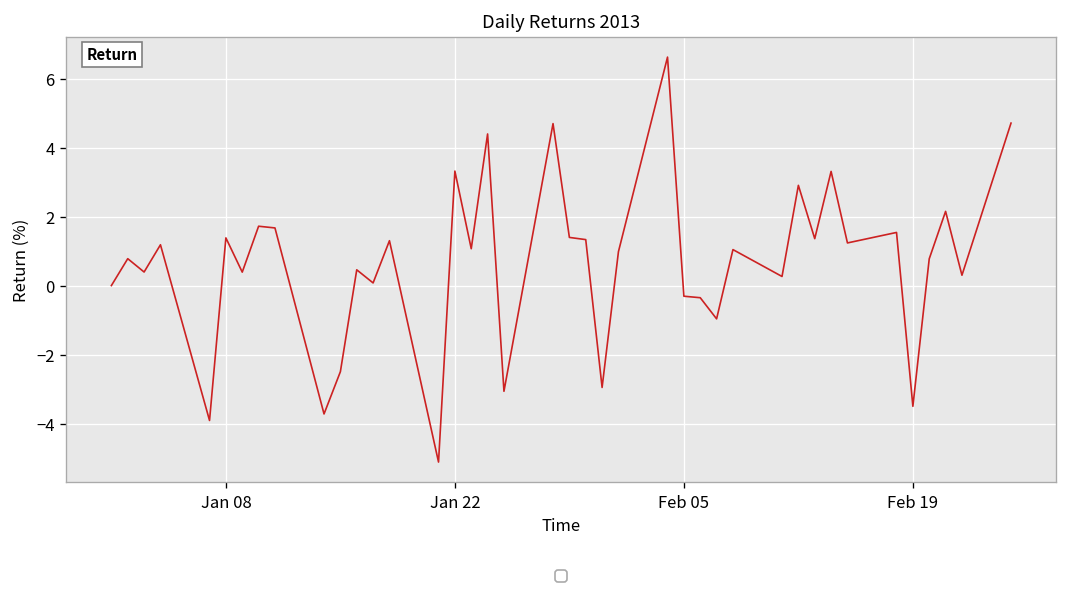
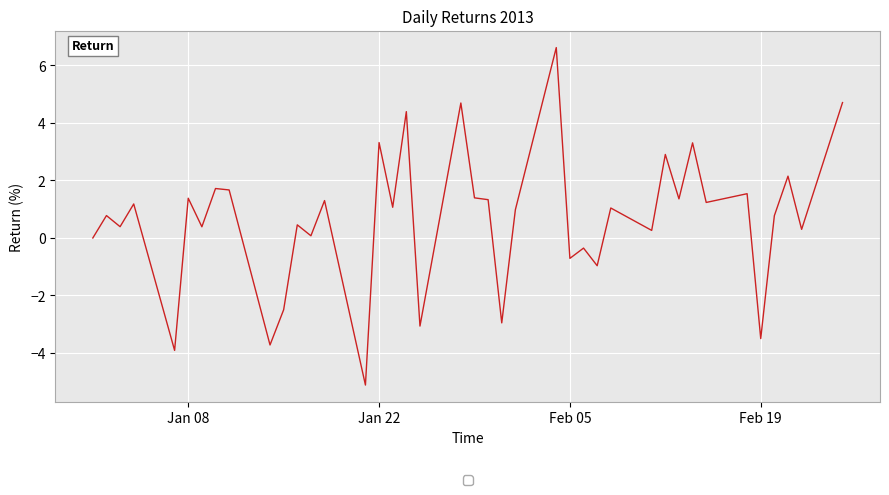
  {
    "Jan 08": 1.4,
    "Jan 22": 3.3,
-   "Feb 05": -0.3,
+   "Feb 05": -0.7,
    "Feb 19": -3.5
  }
